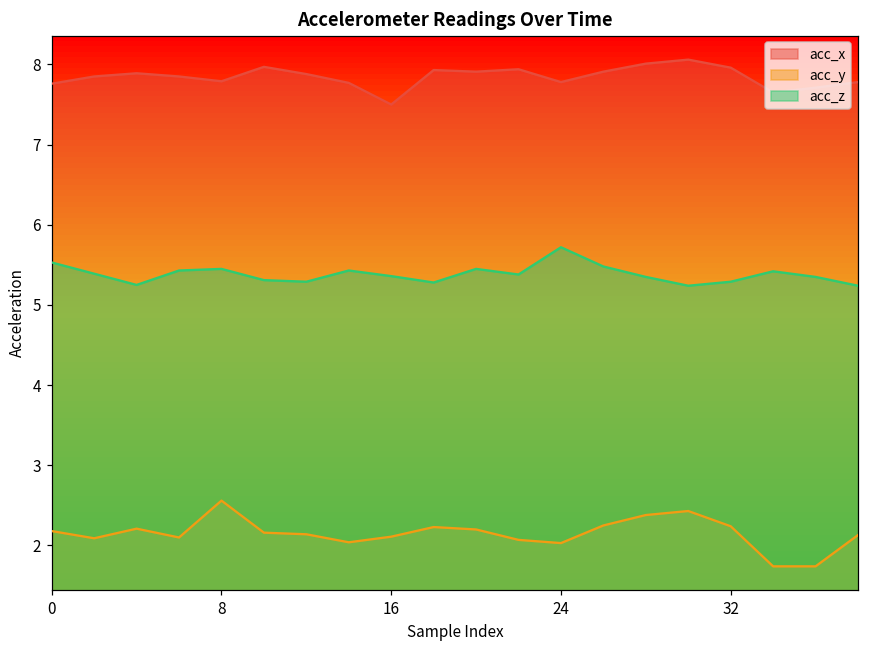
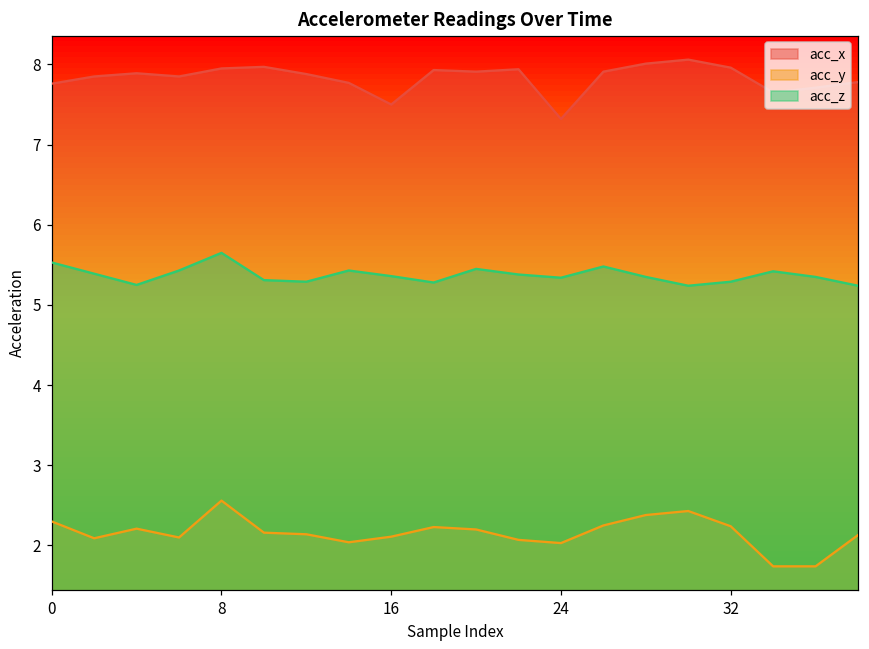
  {
    "acc_x": {
      "0": 7.8,
-     "8": 7.8,
+     "8": 8.0,
      "16": 7.5,
-     "24": 7.8,
+     "24": 7.3,
      "32": 8.0
    },
    "acc_y": {
-     "0": 2.2,
+     "0": 2.3,
      "8": 2.6,
      "16": 2.1,
      "24": 2.0,
      "32": 2.2
    },
    "acc_z": {
      "0": 5.5,
-     "8": 5.5,
+     "8": 5.7,
      "16": 5.4,
-     "24": 5.7,
+     "24": 5.3,
      "32": 5.3
    }
  }
